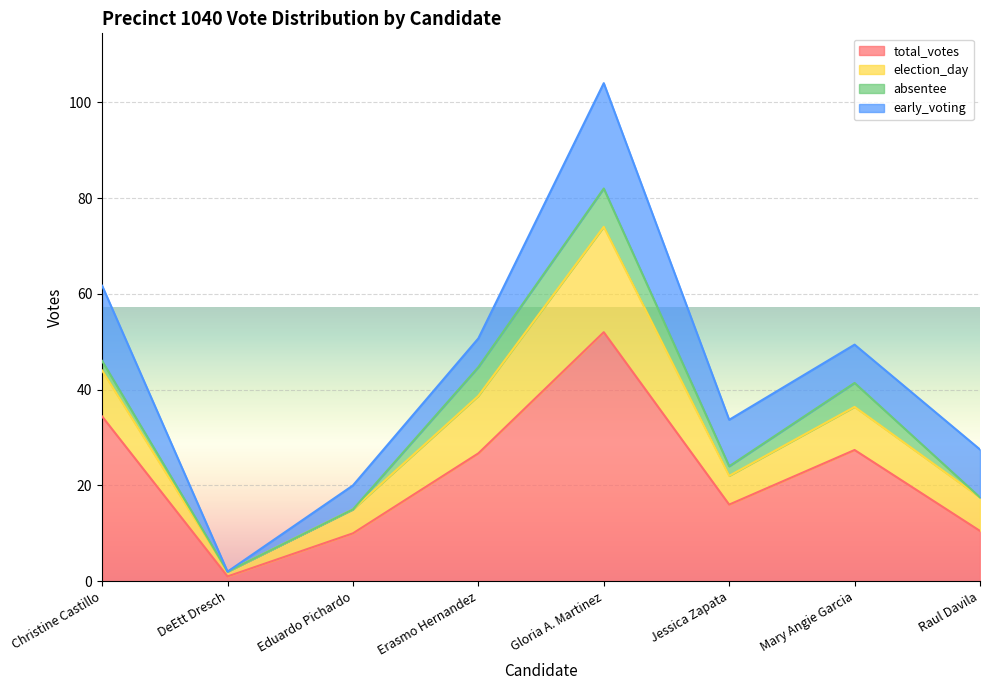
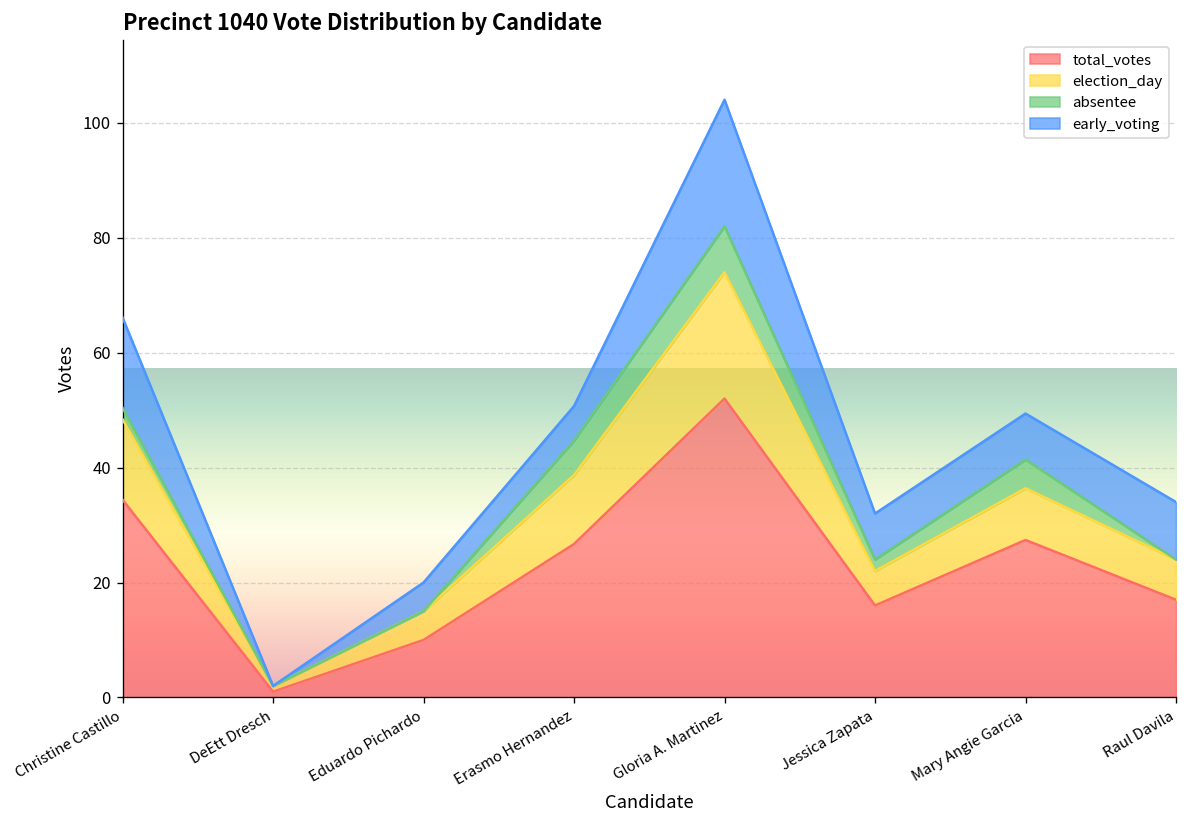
  {
    "total_votes": {
      "Christine Castillo": 34,
      "DeEtt Dresch": 1,
      "Eduardo Pichardo": 10,
      "Erasmo Hernandez": 27,
      "Gloria A. Martinez": 52,
      "Jessica Zapata": 16,
      "Mary Angie Garcia": 27,
-     "Raul Davila": 11
+     "Raul Davila": 17
    },
    "election_day": {
-     "Christine Castillo": 10,
+     "Christine Castillo": 14,
      "Erasmo Hernandez": 12,
      "Gloria A. Martinez": 22,
      "Jessica Zapata": 6,
      "Mary Angie Garcia": 9
    },
    "absentee": {
      "Christine Castillo": 2,
      "Erasmo Hernandez": 6,
      "Gloria A. Martinez": 8,
      "Jessica Zapata": 2,
      "Mary Angie Garcia": 5
    },
    "early_voting": {
      "Christine Castillo": 16,
      "Eduardo Pichardo": 5,
      "Erasmo Hernandez": 6,
      "Gloria A. Martinez": 22,
-     "Jessica Zapata": 10,
+     "Jessica Zapata": 8,
      "Mary Angie Garcia": 8,
      "Raul Davila": 10
    }
  }
